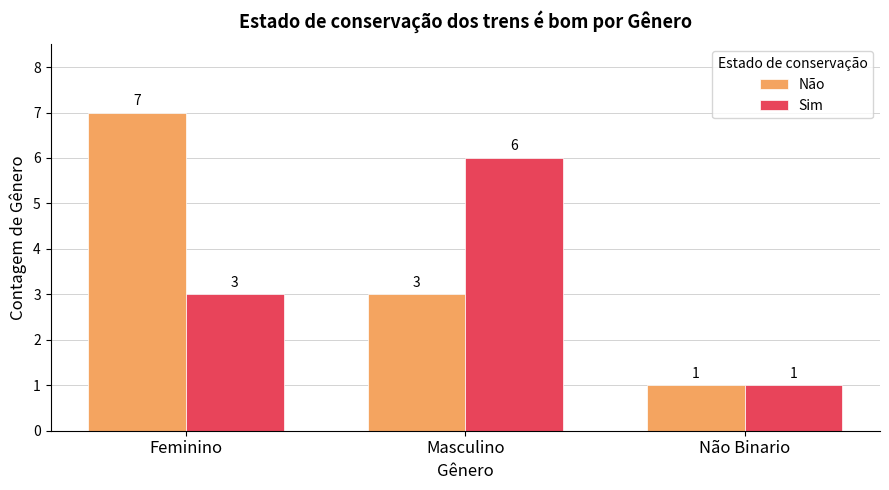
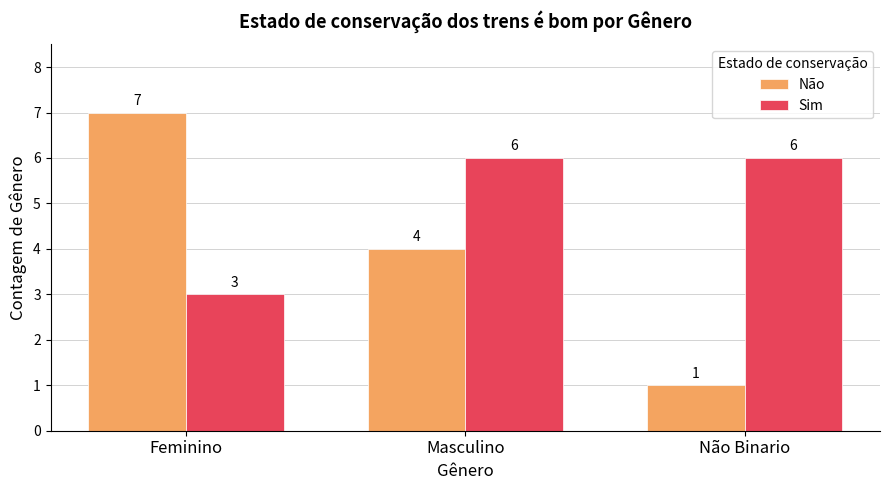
  {
    "Não": {
      "Feminino": 7,
-     "Masculino": 3,
+     "Masculino": 4,
      "Não Binario": 1
    },
    "Sim": {
      "Feminino": 3,
      "Masculino": 6,
-     "Não Binario": 1
+     "Não Binario": 6
    }
  }
